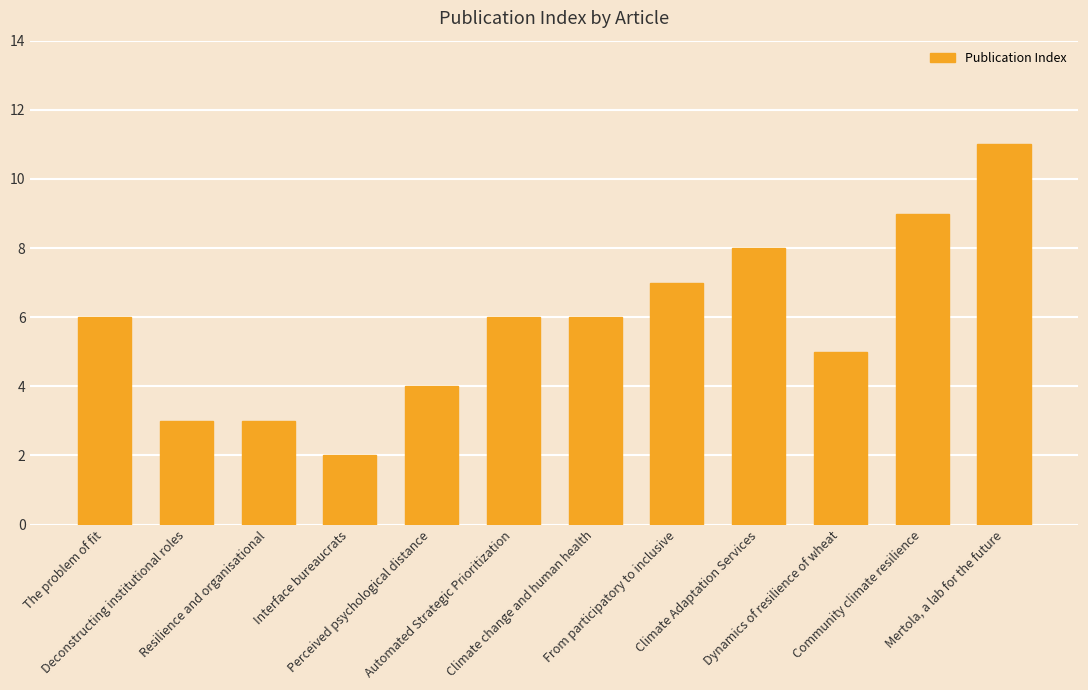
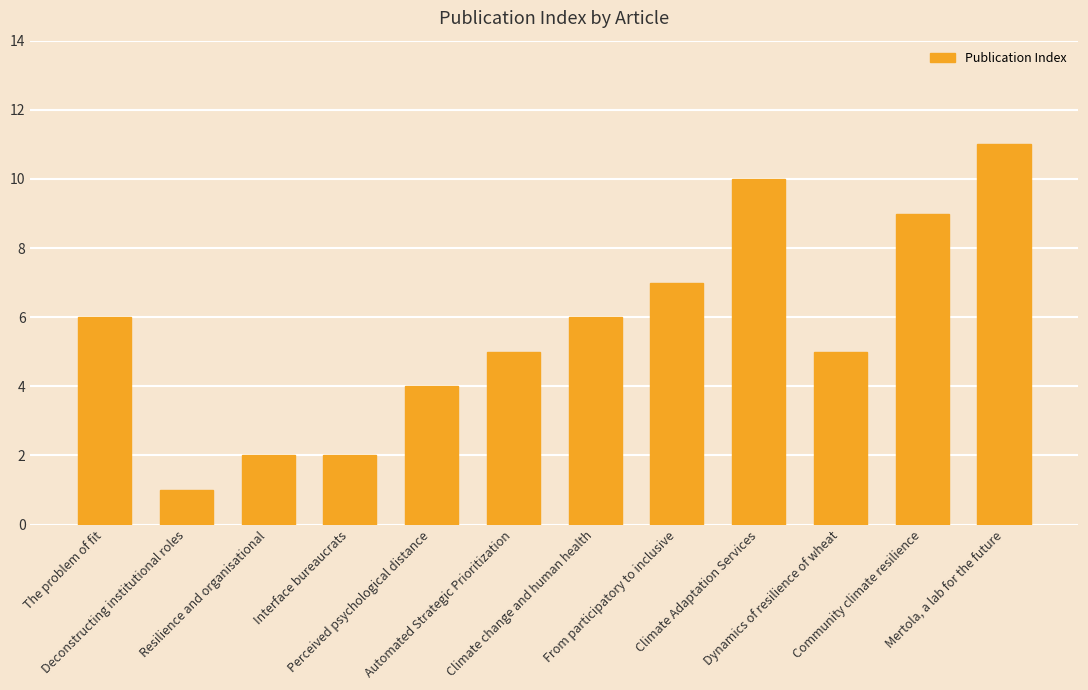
  {
    "The problem of fit": 6,
-   "Deconstructing institutional roles": 3,
-   "Resilience and organisational": 3,
+   "Deconstructing institutional roles": 1,
+   "Resilience and organisational": 2,
    "Interface bureaucrats": 2,
    "Perceived psychological distance": 4,
-   "Automated Strategic Prioritization": 6,
+   "Automated Strategic Prioritization": 5,
    "Climate change and human health": 6,
    "From participatory to inclusive": 7,
-   "Climate Adaptation Services": 8,
+   "Climate Adaptation Services": 10,
    "Dynamics of resilience of wheat": 5,
    "Community climate resilience": 9,
    "Mertola, a lab for the future": 11
  }
